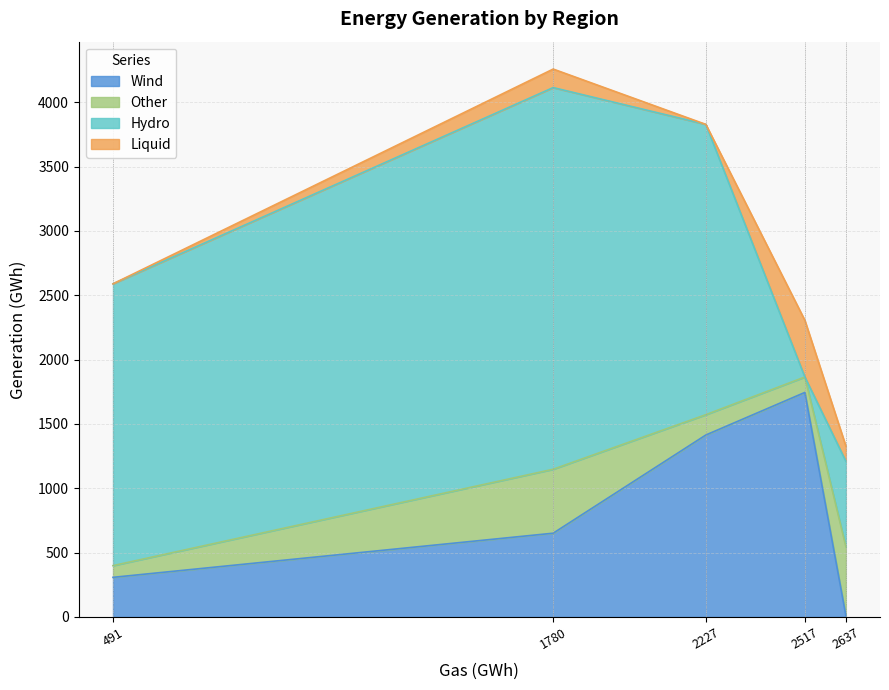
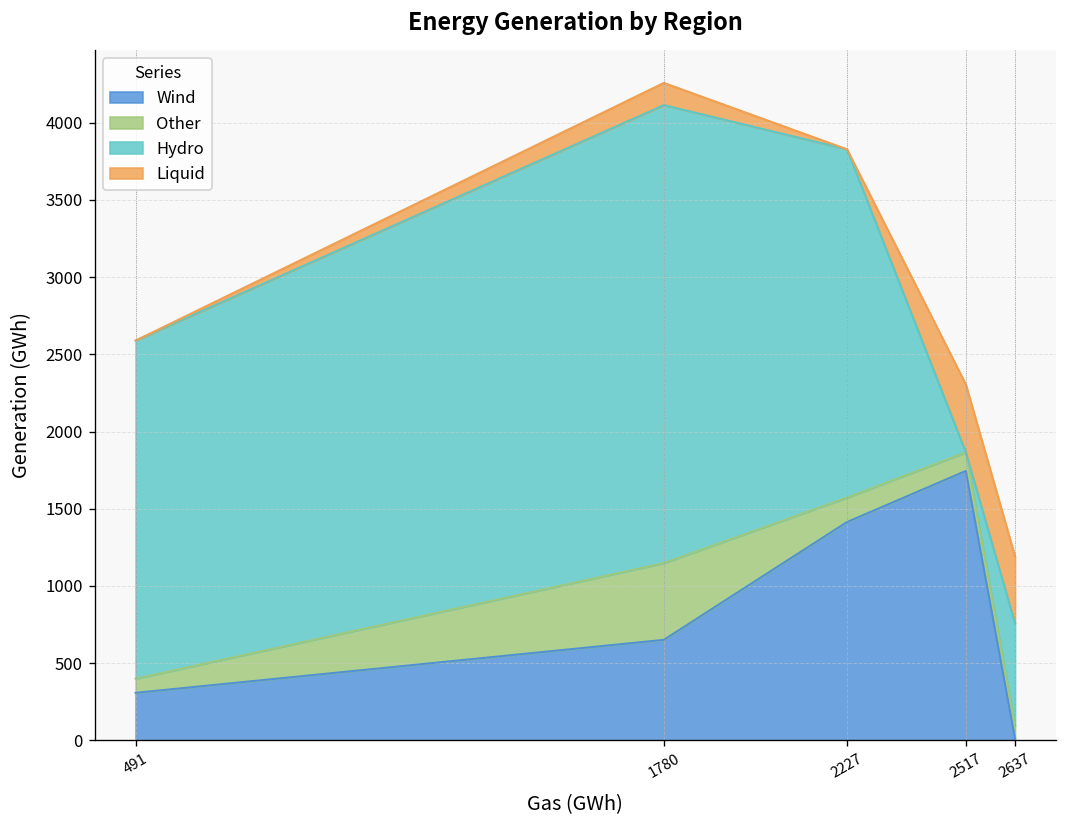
  {
    "Other": {
      "491": 90,
      "1780": 500,
      "2227": 160,
-     "2637": 540
+     "2637": 80
    },
    "Liquid": {
      "1780": 140,
      "2517": 440,
-     "2637": 120
+     "2637": 430
    }
  }
